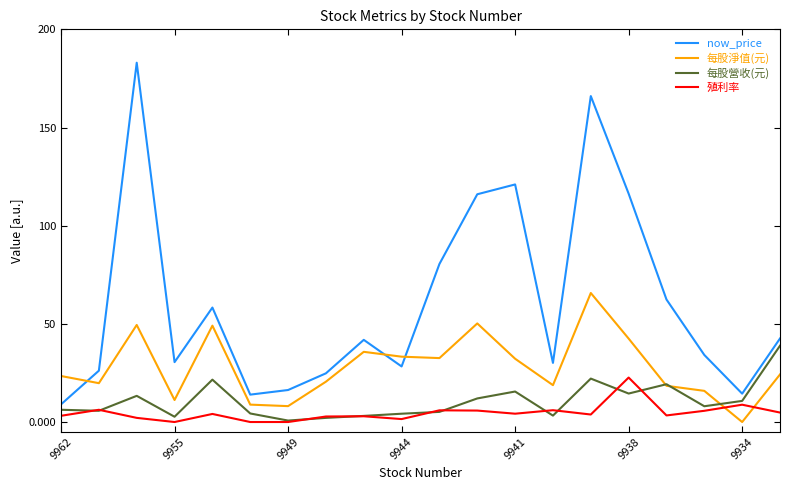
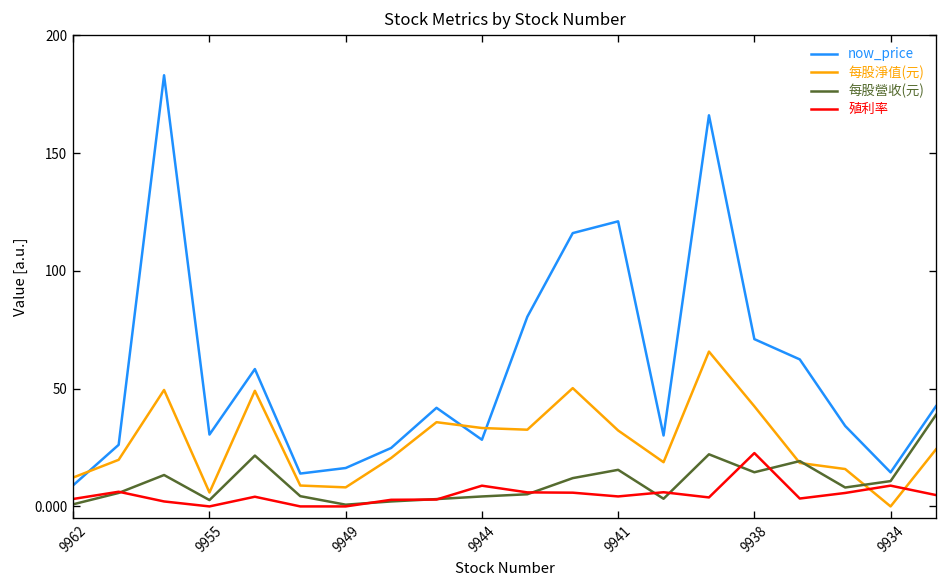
  {
    "now_price": {
      "9962": 9,
      "9955": 31,
      "9949": 16,
      "9944": 28,
      "9941": 121,
-     "9938": 116,
+     "9938": 71,
      "9934": 14
    },
    "每股淨值(元)": {
-     "9962": 23,
-     "9955": 11,
+     "9962": 12,
+     "9955": 6,
      "9949": 8,
      "9944": 33,
      "9941": 32,
      "9938": 42,
      "9934": 0
    },
    "每股營收(元)": {
-     "9962": 6,
+     "9962": 1,
      "9955": 3,
      "9944": 4,
      "9941": 16,
      "9938": 15,
      "9934": 11
    },
    "殖利率": {
      "9962": 3,
      "9955": 0,
-     "9944": 2,
+     "9944": 9,
      "9941": 4,
      "9938": 23,
      "9934": 9
    }
  }
